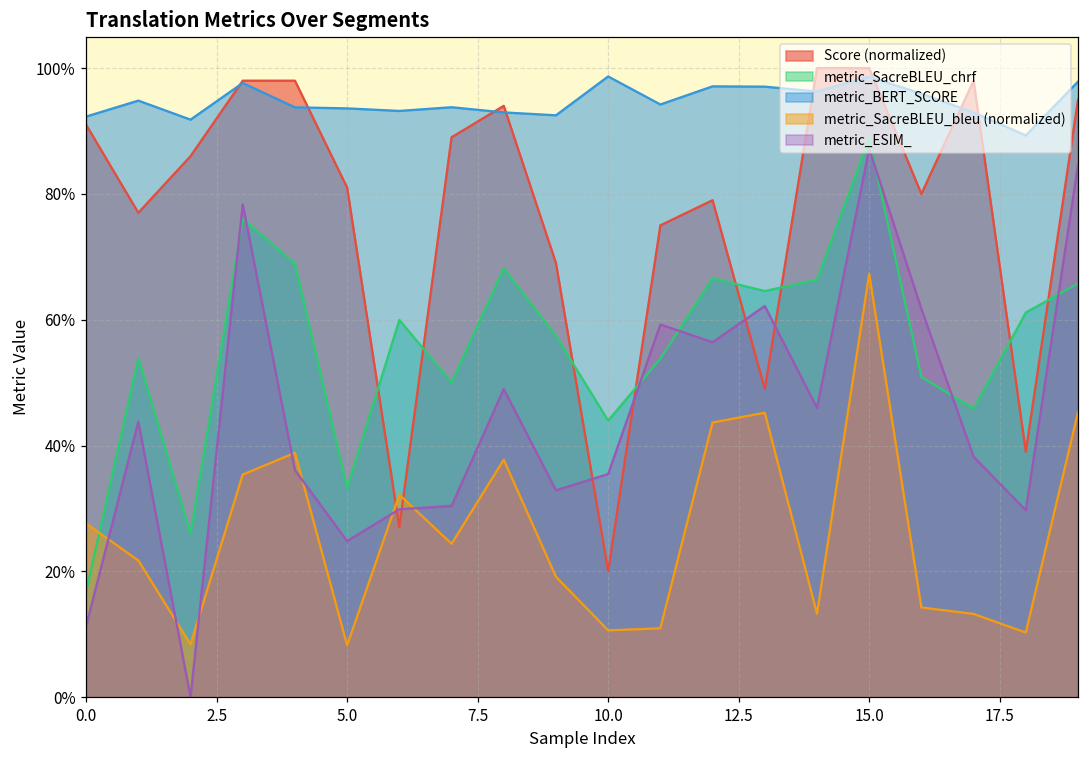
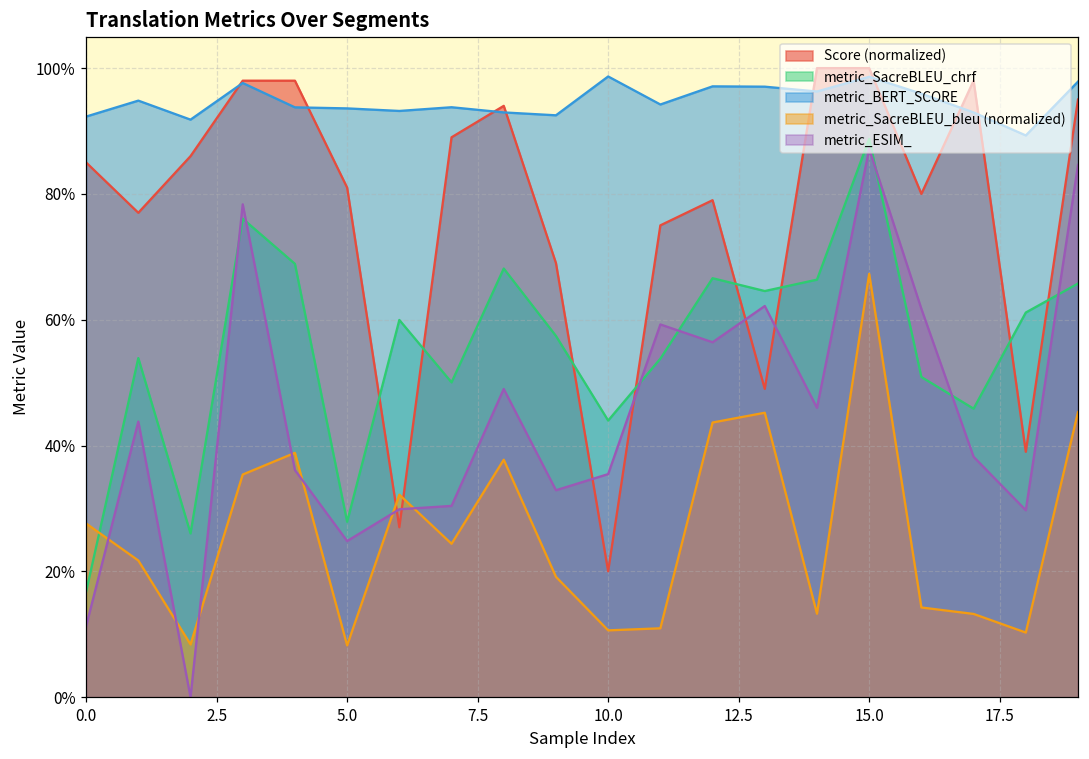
  {
    "Score (normalized)": {
-     "0.0": "91%",
+     "0.0": "85%",
      "5.0": "81%",
      "10.0": "20%"
    },
    "metric_SacreBLEU_chrf": {
      "0.0": "17%",
-     "5.0": "33%",
+     "5.0": "28%",
      "10.0": "44%"
    },
    "metric_BERT_SCORE": {
      "0.0": "92%",
      "5.0": "94%",
      "10.0": "99%"
    },
    "metric_SacreBLEU_bleu (normalized)": {
      "0.0": "28%",
      "5.0": "8%",
      "10.0": "11%",
      "15.0": "67%"
    },
    "metric_ESIM_": {
      "0.0": "11%",
      "5.0": "25%",
      "10.0": "35%"
    }
  }
